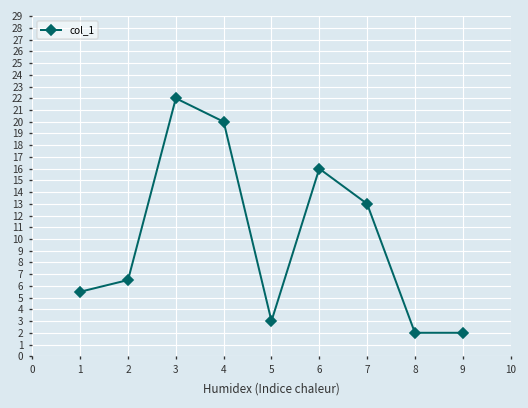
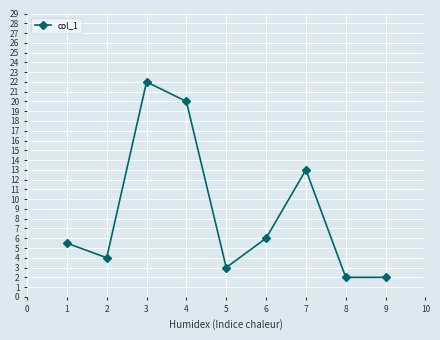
  {
    "1": 6,
-   "2": 7,
+   "2": 4,
    "3": 22,
    "4": 20,
    "5": 3,
-   "6": 16,
+   "6": 6,
    "7": 13,
    "8": 2,
    "9": 2
  }
